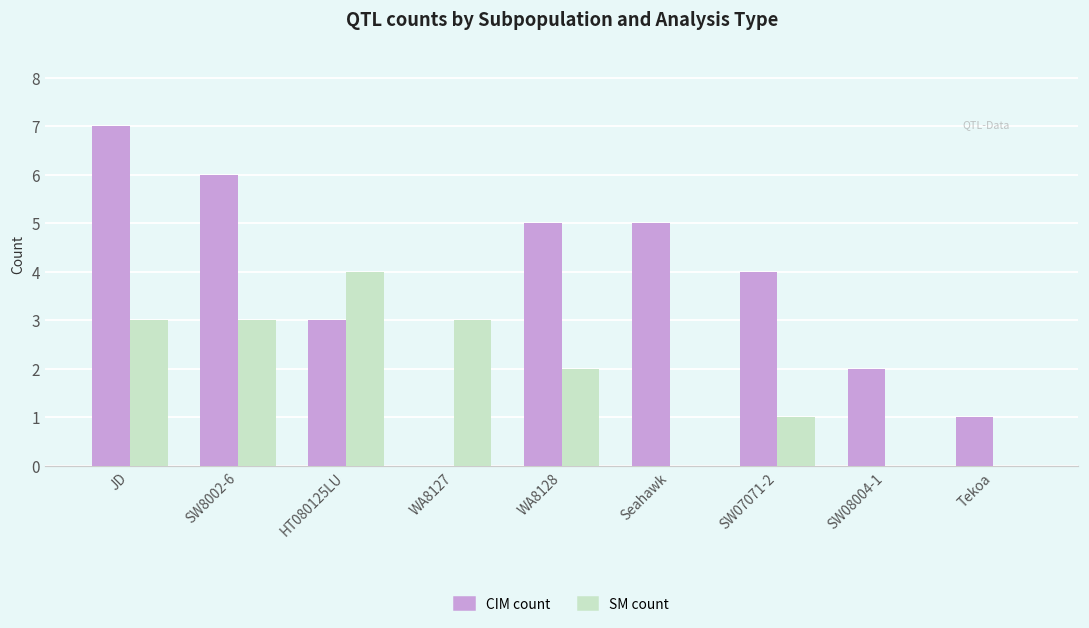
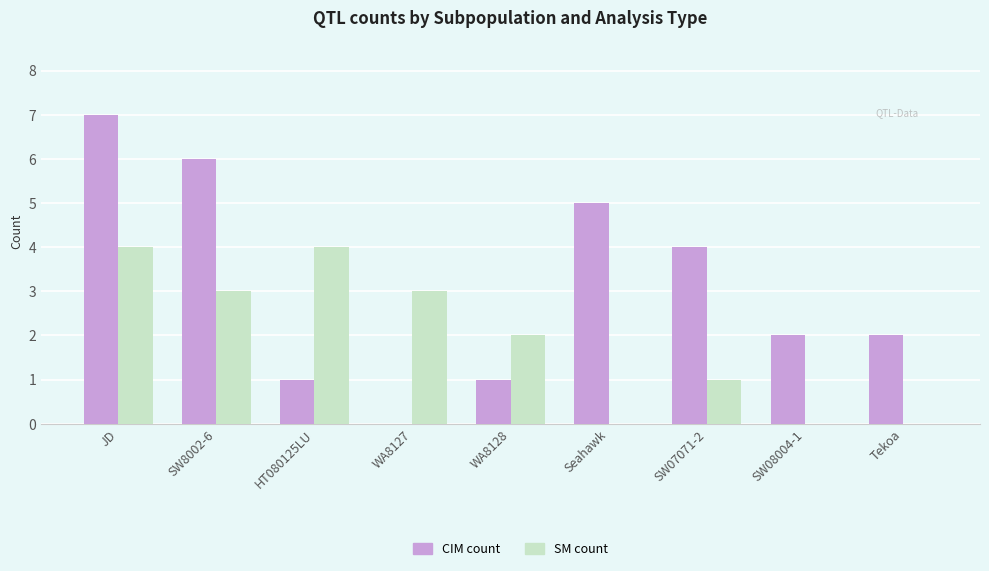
  {
    "CIM count": {
      "JD": 7,
      "SW8002-6": 6,
-     "HT080125LU": 3,
+     "HT080125LU": 1,
      "WA8127": 0,
-     "WA8128": 5,
+     "WA8128": 1,
      "Seahawk": 5,
      "SW07071-2": 4,
      "SW08004-1": 2,
-     "Tekoa": 1
+     "Tekoa": 2
    },
    "SM count": {
-     "JD": 3,
+     "JD": 4,
      "SW8002-6": 3,
      "HT080125LU": 4,
      "WA8127": 3,
      "WA8128": 2,
      "Seahawk": 0,
      "SW07071-2": 1,
      "SW08004-1": 0,
      "Tekoa": 0
    }
  }
